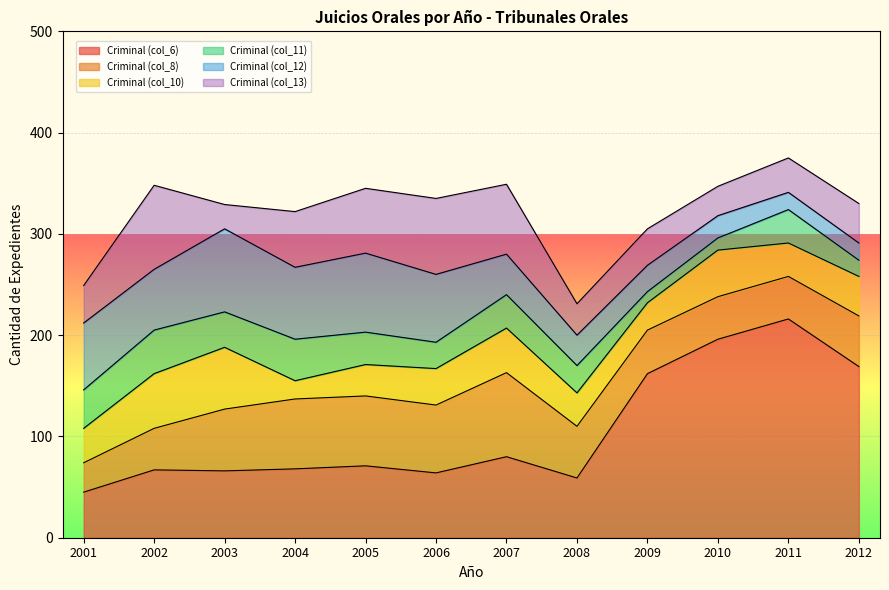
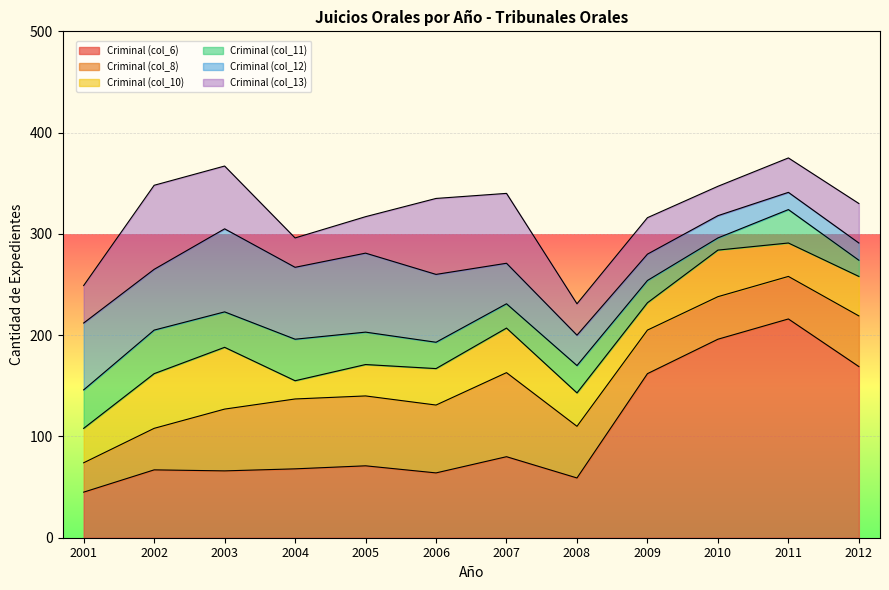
  {
    "Criminal (col_10)": {
      "2001": 34,
      "2002": 54,
      "2003": 61,
      "2004": 18,
      "2005": 31,
      "2006": 36,
      "2007": 44,
      "2008": 33,
      "2009": 27,
      "2010": 46,
      "2011": 33,
      "2012": 39
    },
    "Criminal (col_11)": {
      "2001": 38,
      "2002": 43,
      "2003": 35,
      "2004": 41,
      "2005": 32,
      "2006": 26,
-     "2007": 33,
+     "2007": 24,
      "2008": 27,
-     "2009": 11,
+     "2009": 22,
      "2010": 12,
      "2011": 33,
      "2012": 16
    },
    "Criminal (col_12)": {
      "2001": 66,
      "2002": 60,
      "2003": 82,
      "2004": 71,
      "2005": 78,
      "2006": 67,
      "2007": 40,
      "2008": 30,
      "2009": 26,
      "2010": 22,
      "2011": 17,
      "2012": 17
    },
    "Criminal (col_13)": {
      "2001": 37,
      "2002": 83,
-     "2003": 24,
-     "2004": 55,
-     "2005": 64,
+     "2003": 62,
+     "2004": 29,
+     "2005": 36,
      "2006": 75,
      "2007": 69,
      "2008": 31,
      "2009": 36,
      "2010": 29,
      "2011": 34,
      "2012": 39
    }
  }
